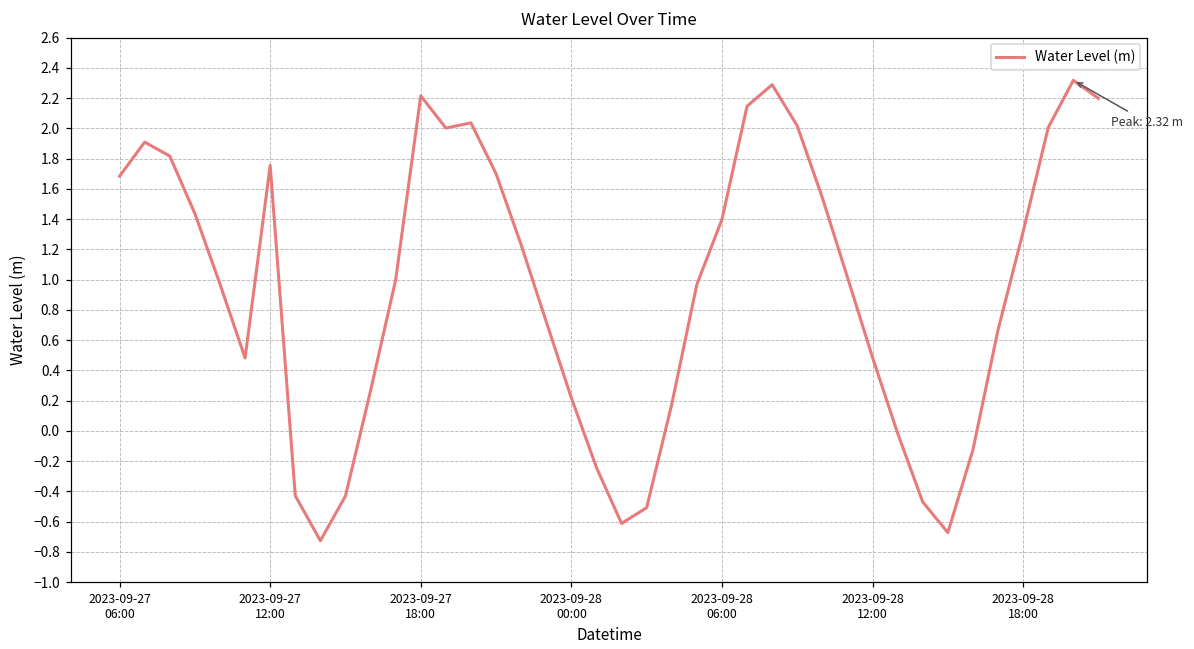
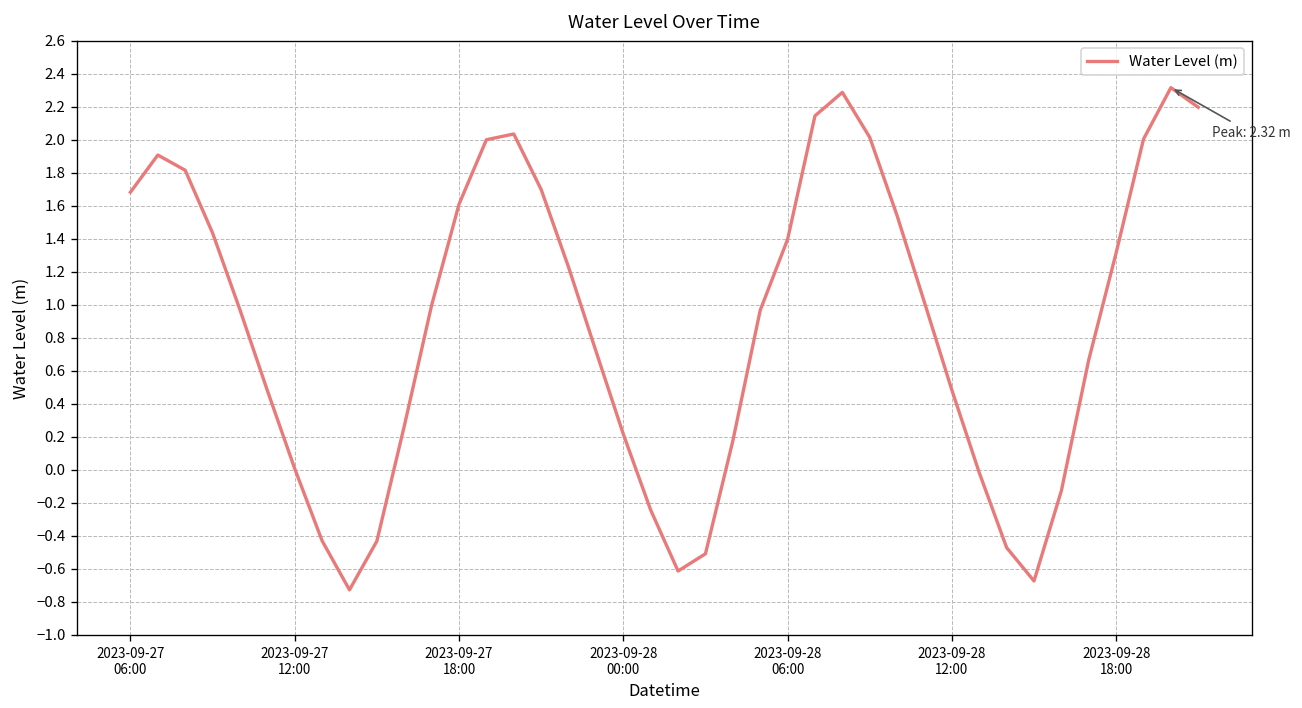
  {
    "2023-09-27 06:00": 1.68,
-   "2023-09-27 12:00": 1.75,
-   "2023-09-27 18:00": 2.21,
+   "2023-09-27 12:00": 0.01,
+   "2023-09-27 18:00": 1.61,
    "2023-09-28 00:00": 0.22,
    "2023-09-28 06:00": 1.40,
    "2023-09-28 12:00": 0.48,
    "2023-09-28 18:00": 1.32
  }
